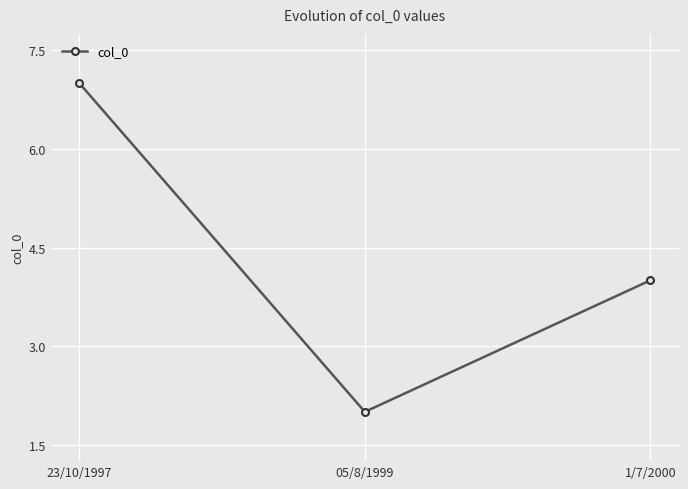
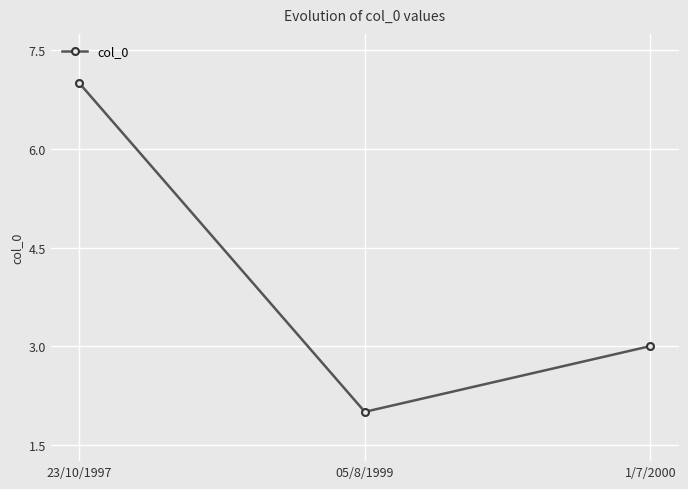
  {
    "23/10/1997": 7,
    "05/8/1999": 2,
-   "1/7/2000": 4
+   "1/7/2000": 3
  }
